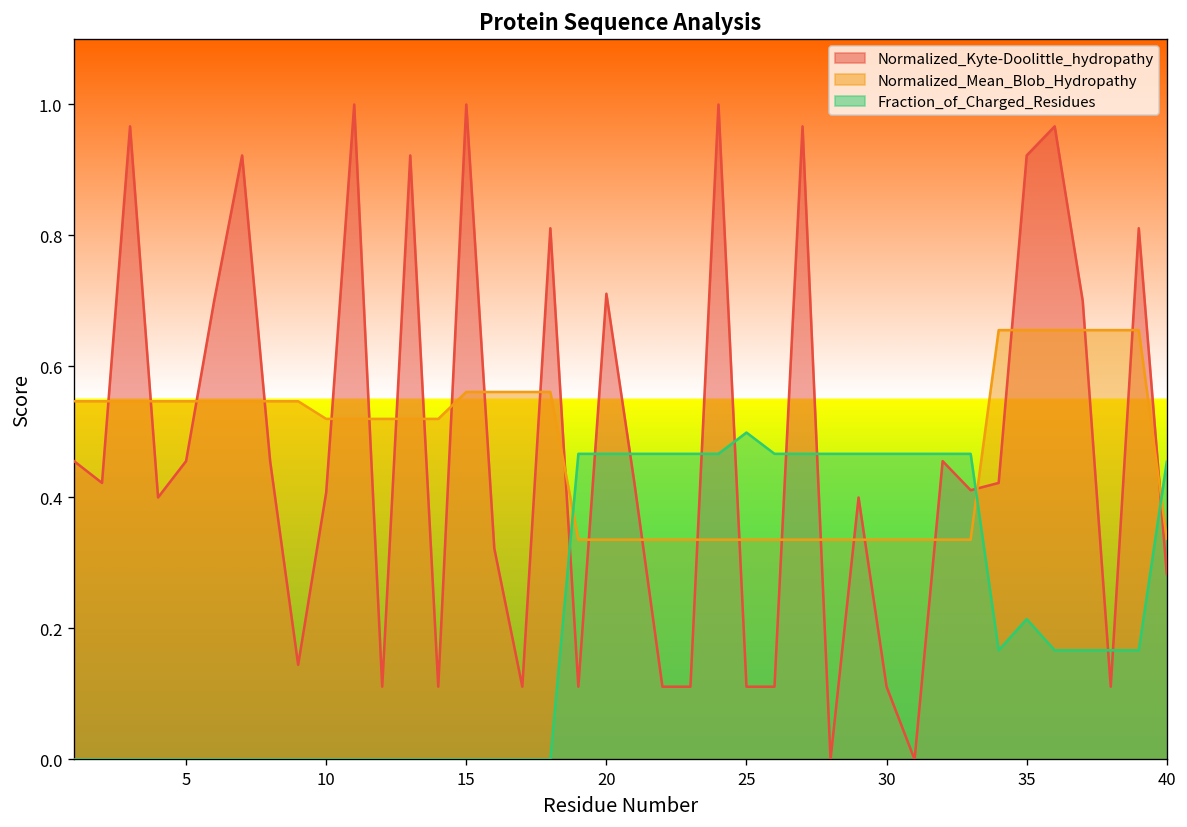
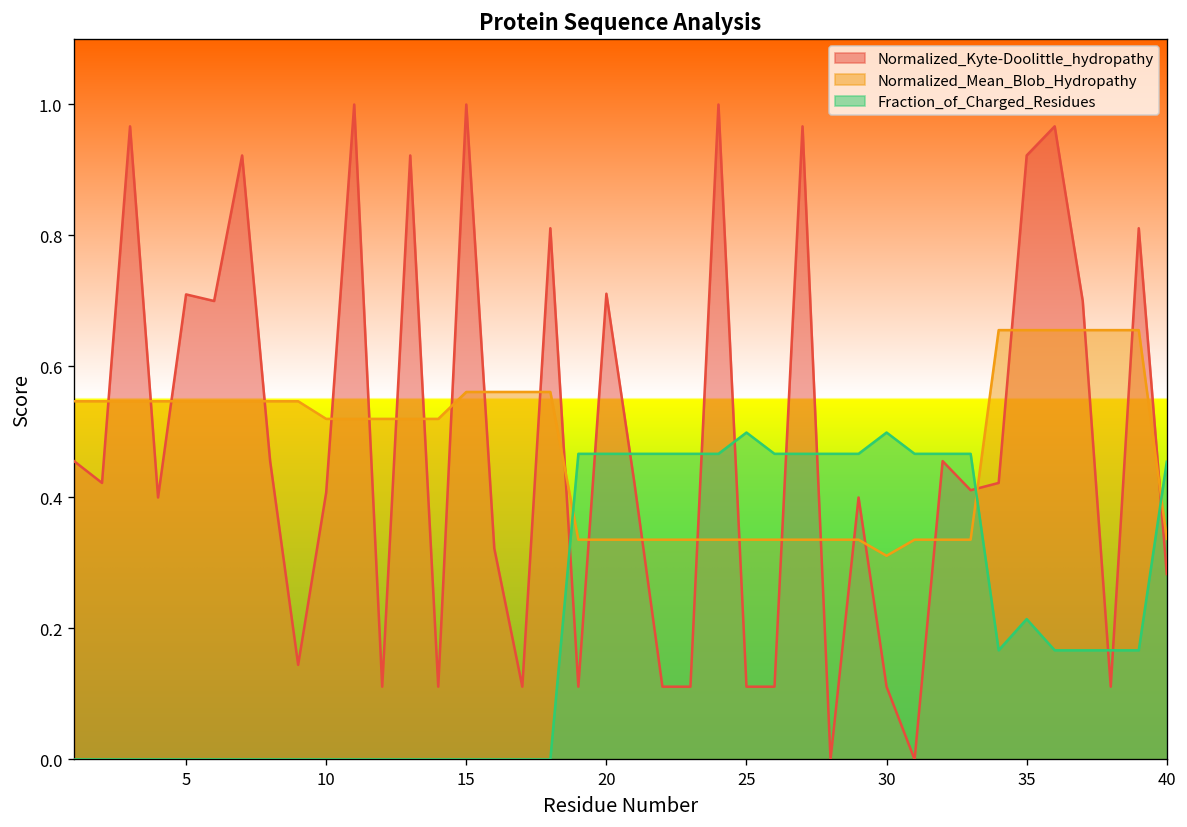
  {
    "Normalized_Kyte-Doolittle_hydropathy": {
-     "5": 0.46,
+     "5": 0.71,
      "10": 0.41,
      "15": 1.00,
      "20": 0.71,
      "25": 0.11,
      "30": 0.11,
      "35": 0.92,
      "40": 0.28
    },
    "Normalized_Mean_Blob_Hydropathy": {
      "5": 0.55,
      "10": 0.52,
      "15": 0.56,
      "20": 0.34,
      "25": 0.34,
-     "30": 0.34,
+     "30": 0.31,
      "35": 0.66,
      "40": 0.34
    },
    "Fraction_of_Charged_Residues": {
      "5": 0.00,
      "10": 0.00,
      "15": 0.00,
      "20": 0.47,
      "25": 0.50,
-     "30": 0.47,
+     "30": 0.50,
      "35": 0.21,
      "40": 0.45
    }
  }
